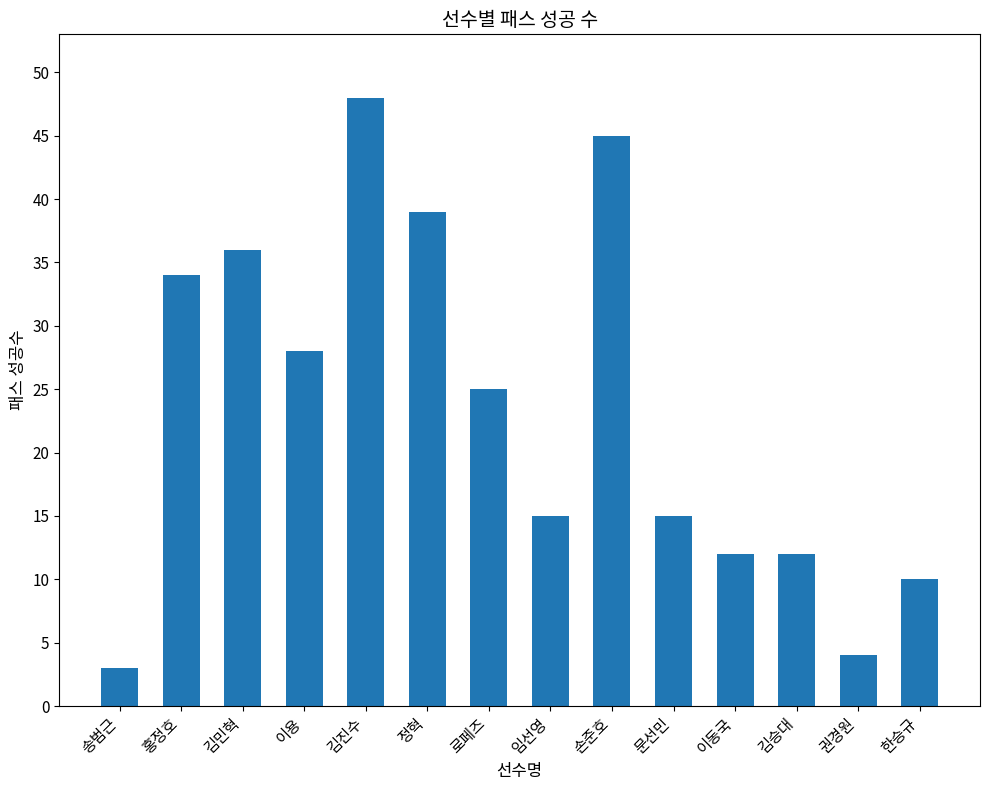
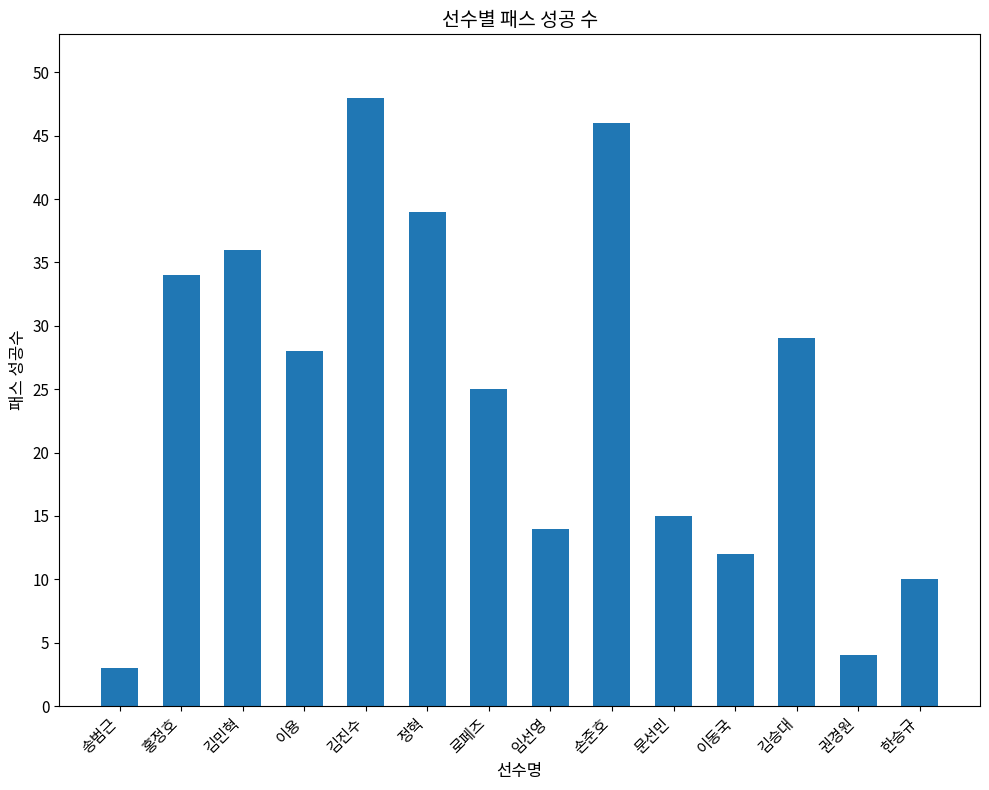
  {
    "송범근": 3,
    "홍정호": 34,
    "김민혁": 36,
    "이용": 28,
    "김진수": 48,
    "정혁": 39,
    "로페즈": 25,
-   "임선영": 15,
-   "손준호": 45,
+   "임선영": 14,
+   "손준호": 46,
    "문선민": 15,
    "이동국": 12,
-   "김승대": 12,
+   "김승대": 29,
    "권경원": 4,
    "한승규": 10
  }
